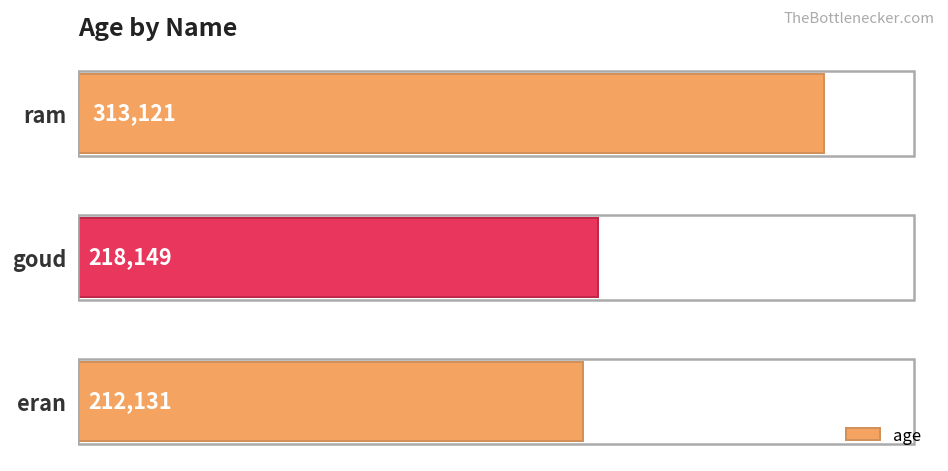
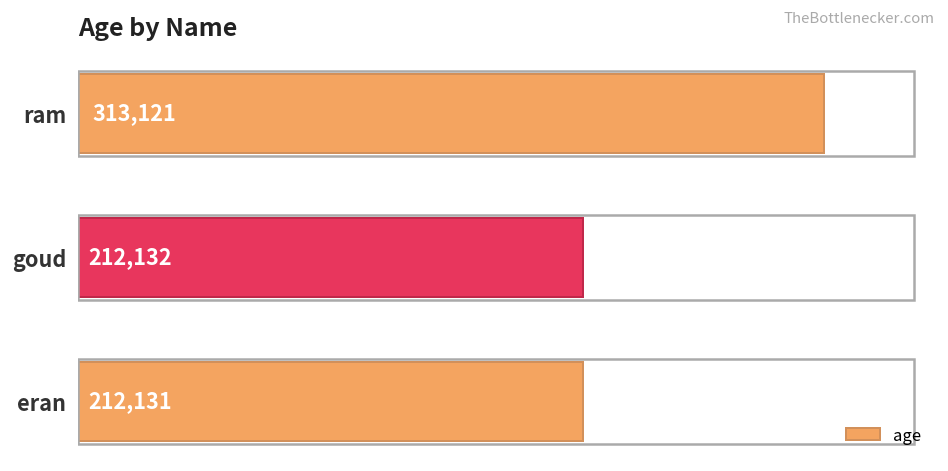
  {
    "ram": "313,121",
-   "goud": "218,149",
+   "goud": "212,132",
    "eran": "212,131"
  }
